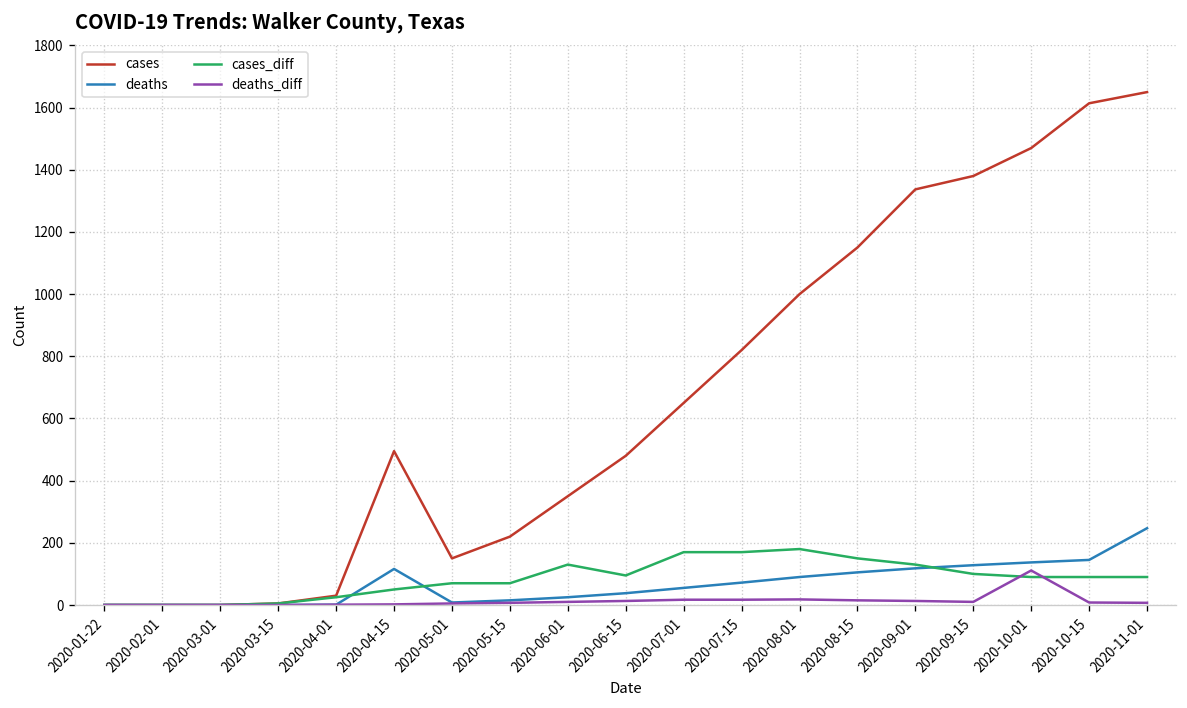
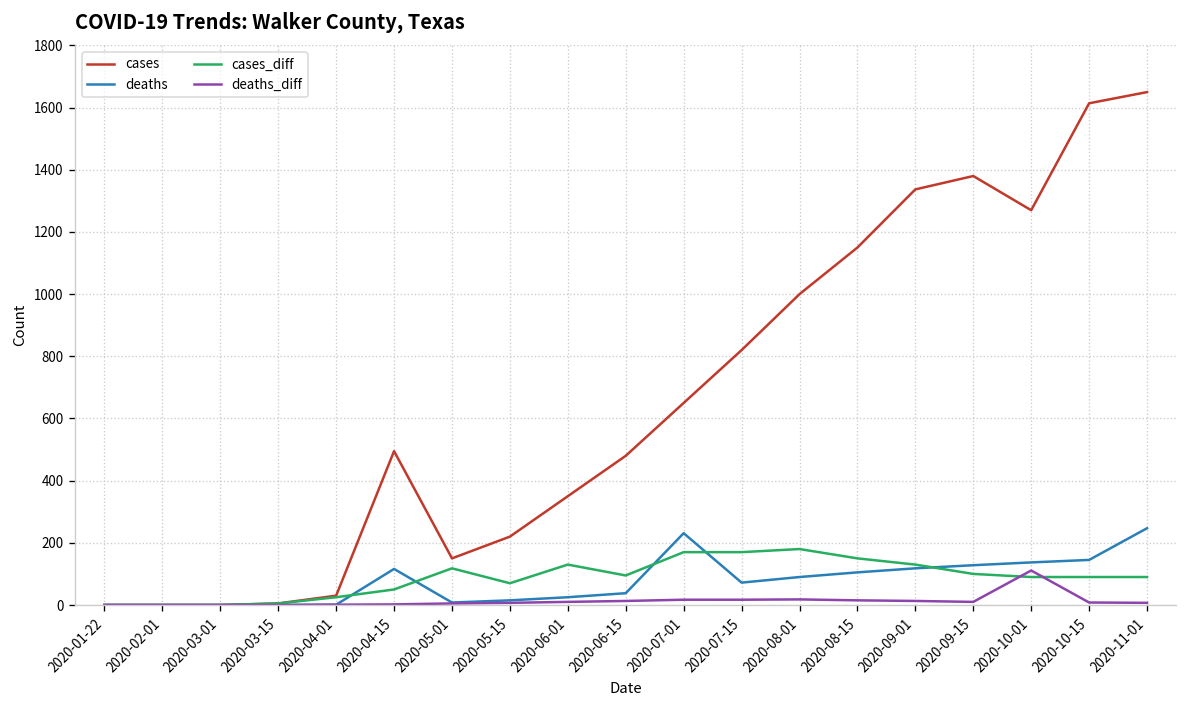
  {
    "cases": {
      "2020-04-15": 500,
      "2020-05-01": 150,
      "2020-05-15": 220,
      "2020-06-01": 350,
      "2020-06-15": 480,
      "2020-07-01": 650,
      "2020-07-15": 820,
      "2020-08-01": 1000,
      "2020-08-15": 1150,
      "2020-09-01": 1340,
      "2020-09-15": 1380,
-     "2020-10-01": 1470,
+     "2020-10-01": 1270,
      "2020-10-15": 1610,
      "2020-11-01": 1650
    },
    "deaths": {
      "2020-04-15": 120,
      "2020-06-01": 30,
      "2020-06-15": 40,
-     "2020-07-01": 60,
+     "2020-07-01": 230,
      "2020-07-15": 70,
      "2020-08-01": 90,
      "2020-08-15": 110,
      "2020-09-01": 120,
      "2020-09-15": 130,
      "2020-10-01": 140,
      "2020-10-15": 150,
      "2020-11-01": 250
    },
    "cases_diff": {
      "2020-04-15": 50,
-     "2020-05-01": 70,
+     "2020-05-01": 120,
      "2020-05-15": 70,
      "2020-06-01": 130,
      "2020-06-15": 100,
      "2020-07-01": 170,
      "2020-07-15": 170,
      "2020-08-01": 180,
      "2020-08-15": 150,
      "2020-09-01": 130,
      "2020-09-15": 100,
      "2020-10-01": 90,
      "2020-10-15": 90,
      "2020-11-01": 90
    },
    "deaths_diff": {
      "2020-04-15": 0,
      "2020-06-01": 10,
      "2020-06-15": 10,
      "2020-07-01": 20,
      "2020-07-15": 20,
      "2020-08-01": 20,
      "2020-08-15": 20,
      "2020-09-01": 10,
      "2020-09-15": 10,
      "2020-10-01": 110,
      "2020-10-15": 10,
      "2020-11-01": 10
    }
  }
